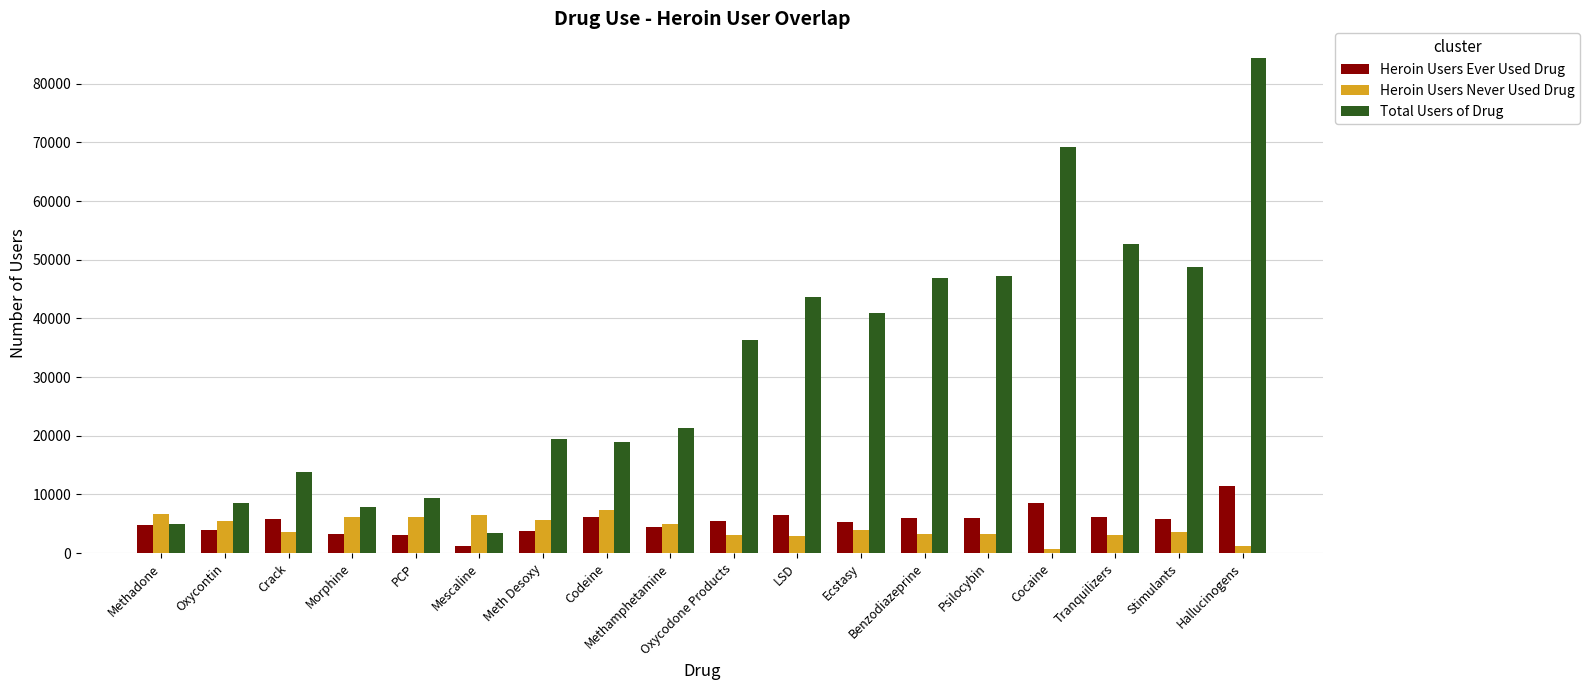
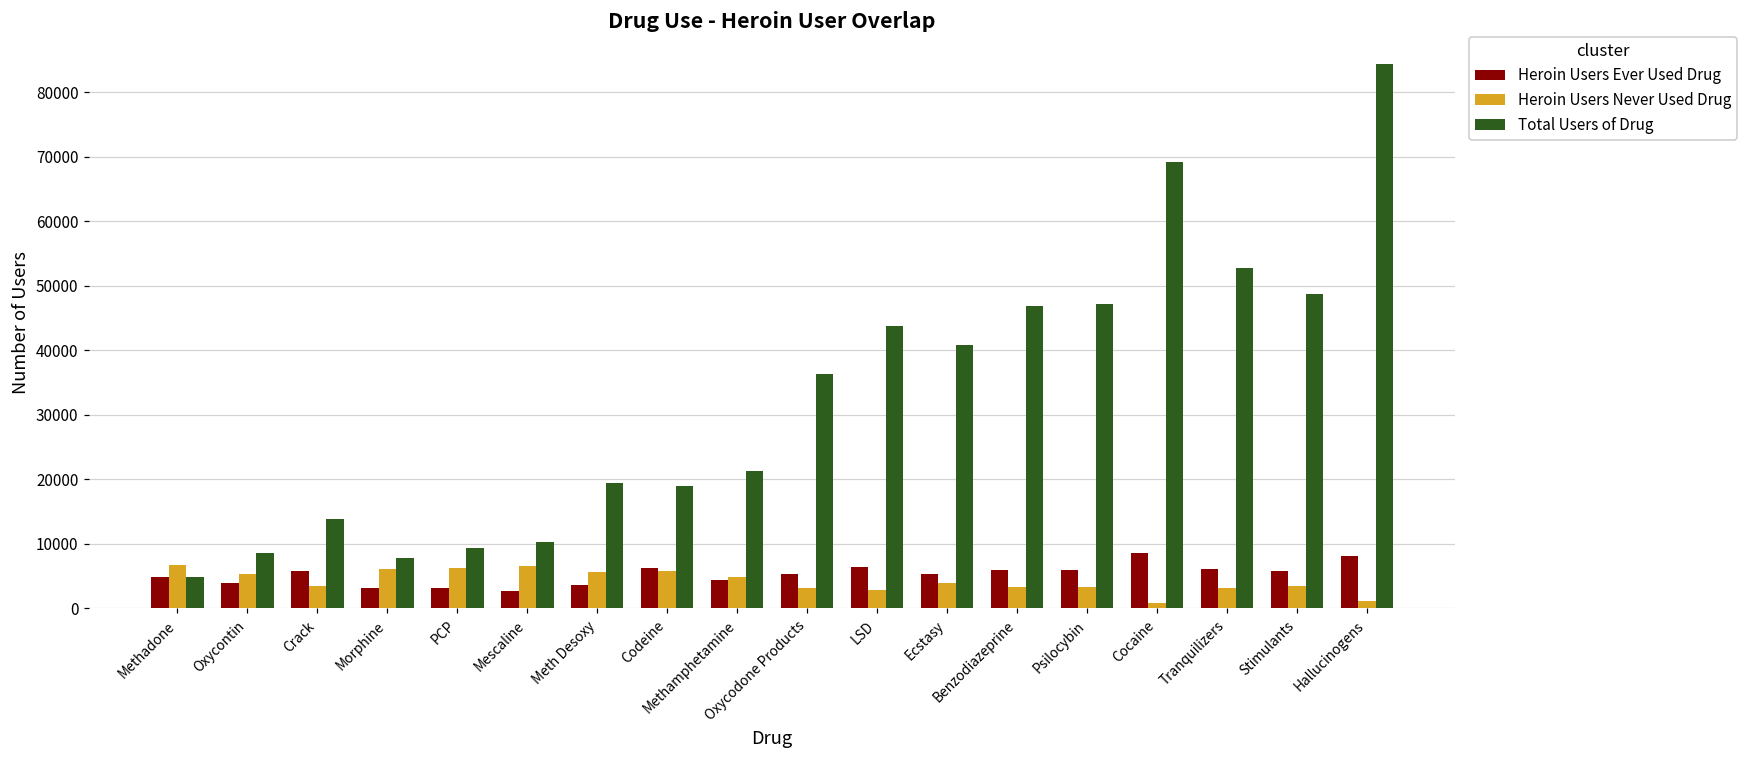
  {
    "Heroin Users Ever Used Drug": {
      "Methadone": 5000,
      "Oxycontin": 4000,
      "Crack": 6000,
      "Morphine": 3000,
      "PCP": 3000,
-     "Mescaline": 1000,
+     "Mescaline": 3000,
      "Meth Desoxy": 4000,
      "Codeine": 6000,
      "Methamphetamine": 4000,
      "Oxycodone Products": 5000,
      "LSD": 6000,
      "Ecstasy": 5000,
      "Benzodiazeprine": 6000,
      "Psilocybin": 6000,
      "Cocaine": 9000,
      "Tranquilizers": 6000,
      "Stimulants": 6000,
-     "Hallucinogens": 11000
+     "Hallucinogens": 8000
    },
    "Heroin Users Never Used Drug": {
      "Methadone": 7000,
      "Oxycontin": 5000,
      "Crack": 4000,
      "Morphine": 6000,
      "PCP": 6000,
      "Mescaline": 7000,
      "Meth Desoxy": 6000,
-     "Codeine": 7000,
+     "Codeine": 6000,
      "Methamphetamine": 5000,
      "Oxycodone Products": 3000,
      "LSD": 3000,
      "Ecstasy": 4000,
      "Benzodiazeprine": 3000,
      "Psilocybin": 3000,
      "Cocaine": 1000,
      "Tranquilizers": 3000,
      "Stimulants": 4000,
      "Hallucinogens": 1000
    },
    "Total Users of Drug": {
      "Methadone": 5000,
      "Oxycontin": 9000,
      "Crack": 14000,
      "Morphine": 8000,
      "PCP": 9000,
-     "Mescaline": 3000,
+     "Mescaline": 10000,
      "Meth Desoxy": 19000,
      "Codeine": 19000,
      "Methamphetamine": 21000,
      "Oxycodone Products": 36000,
      "LSD": 44000,
      "Ecstasy": 41000,
      "Benzodiazeprine": 47000,
      "Psilocybin": 47000,
      "Cocaine": 69000,
      "Tranquilizers": 53000,
      "Stimulants": 49000,
      "Hallucinogens": 84000
    }
  }
